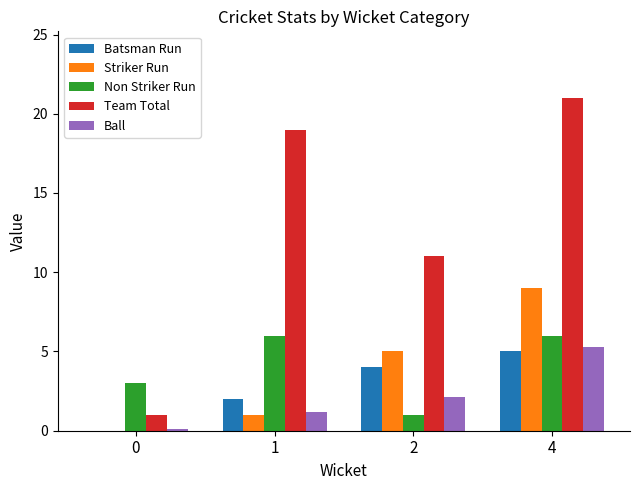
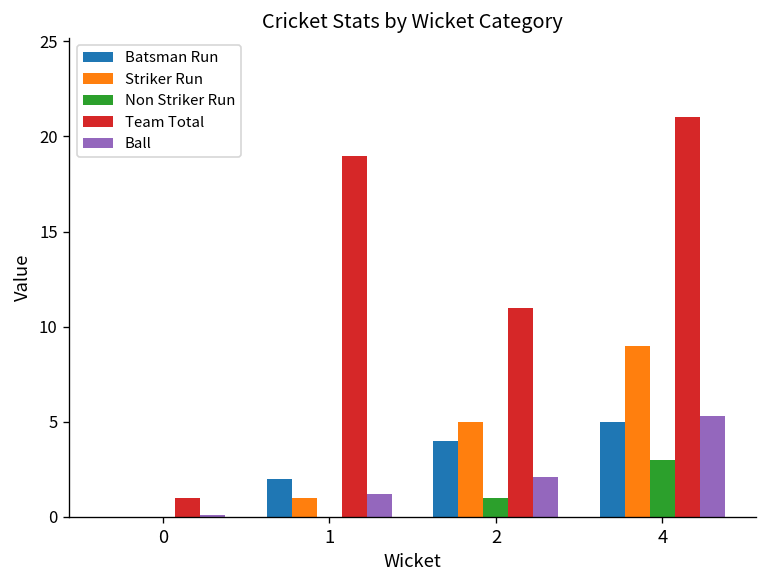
  {
    "Batsman Run": {
      "0": 0,
      "1": 2,
      "2": 4,
      "4": 5
    },
    "Striker Run": {
      "0": 0,
      "1": 1,
      "2": 5,
      "4": 9
    },
    "Non Striker Run": {
-     "0": 3,
-     "1": 6,
+     "0": 0,
+     "1": 0,
      "2": 1,
-     "4": 6
+     "4": 3
    },
    "Team Total": {
      "0": 1,
      "1": 19,
      "2": 11,
      "4": 21
    },
    "Ball": {
      "1": 1.2,
      "2": 2,
      "4": 5.3
    }
  }
